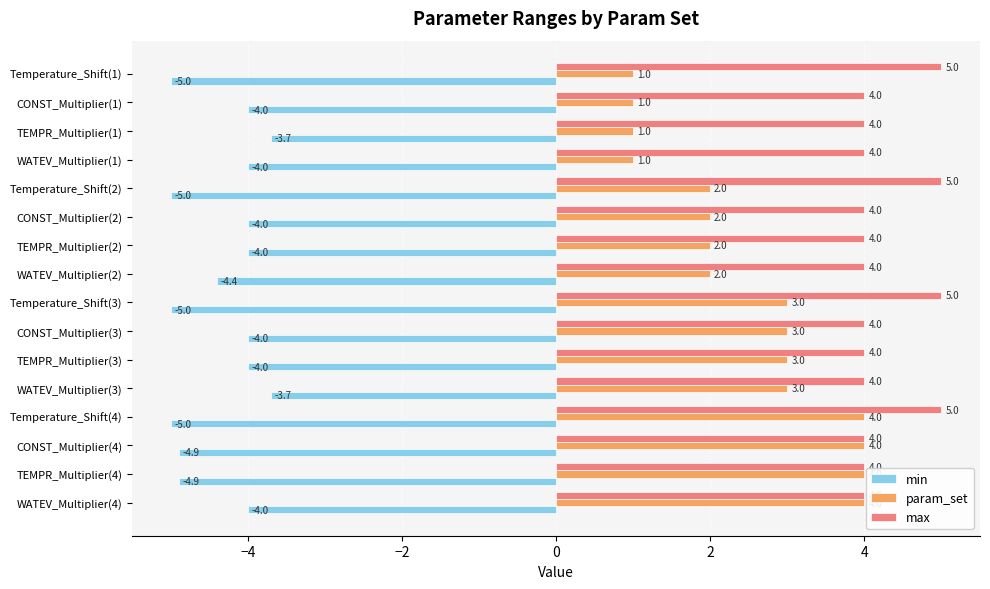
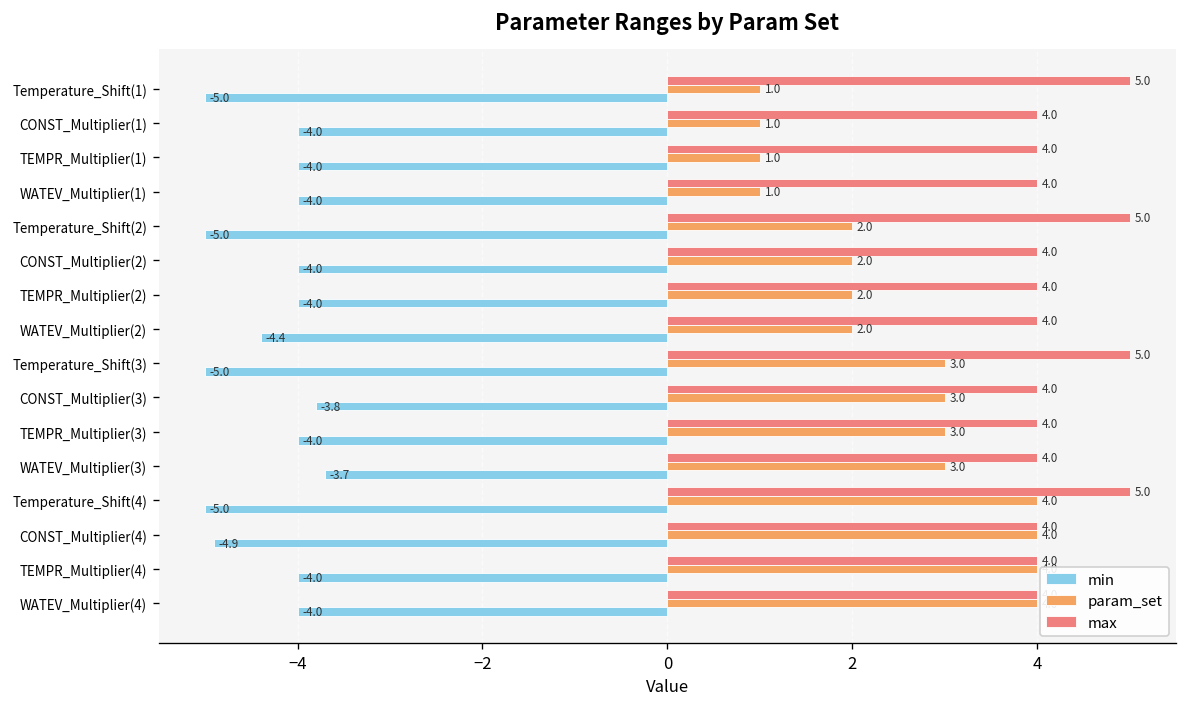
  {
    "min": {
      "Temperature_Shift(1)": -5.0,
      "CONST_Multiplier(1)": -4.0,
-     "TEMPR_Multiplier(1)": -3.7,
+     "TEMPR_Multiplier(1)": -4.0,
      "WATEV_Multiplier(1)": -4.0,
      "Temperature_Shift(2)": -5.0,
      "CONST_Multiplier(2)": -4.0,
      "TEMPR_Multiplier(2)": -4.0,
      "WATEV_Multiplier(2)": -4.4,
      "Temperature_Shift(3)": -5.0,
-     "CONST_Multiplier(3)": -4.0,
+     "CONST_Multiplier(3)": -3.8,
      "TEMPR_Multiplier(3)": -4.0,
      "WATEV_Multiplier(3)": -3.7,
      "Temperature_Shift(4)": -5.0,
      "CONST_Multiplier(4)": -4.9,
-     "TEMPR_Multiplier(4)": -4.9,
+     "TEMPR_Multiplier(4)": -4.0,
      "WATEV_Multiplier(4)": -4.0
    }
  }
